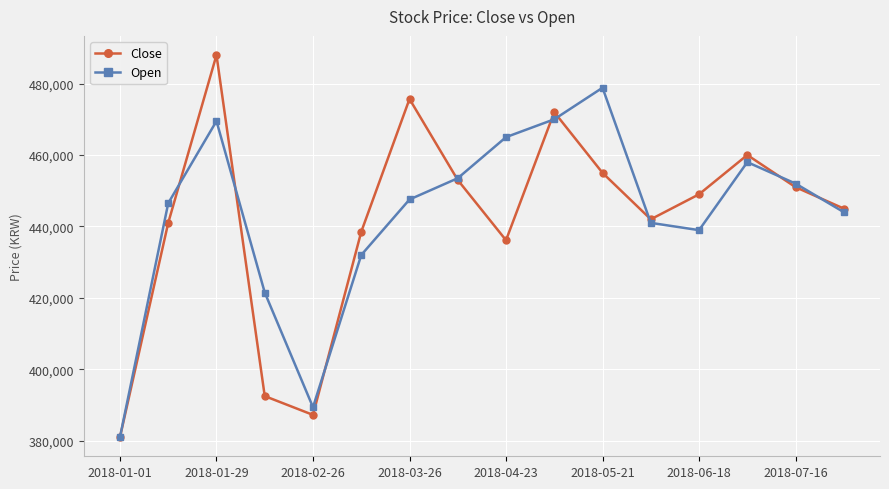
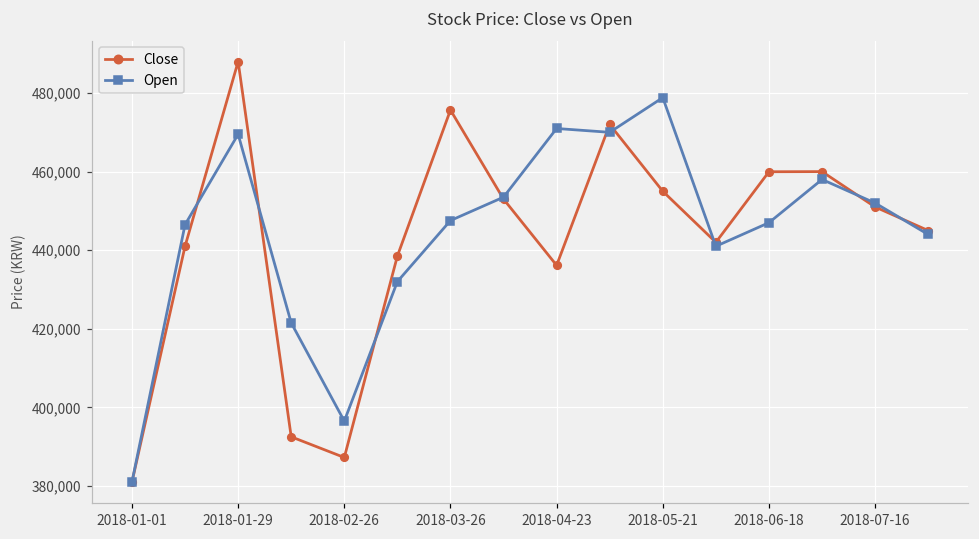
  {
    "Close": {
      "2018-01-29": "488,000",
      "2018-02-26": "387,000",
      "2018-03-26": "476,000",
      "2018-04-23": "436,000",
      "2018-05-21": "455,000",
-     "2018-06-18": "449,000",
+     "2018-06-18": "460,000",
      "2018-07-16": "451,000"
    },
    "Open": {
      "2018-01-29": "470,000",
-     "2018-02-26": "389,000",
+     "2018-02-26": "397,000",
      "2018-03-26": "448,000",
-     "2018-04-23": "465,000",
+     "2018-04-23": "471,000",
      "2018-05-21": "479,000",
-     "2018-06-18": "439,000",
+     "2018-06-18": "447,000",
      "2018-07-16": "452,000"
    }
  }
